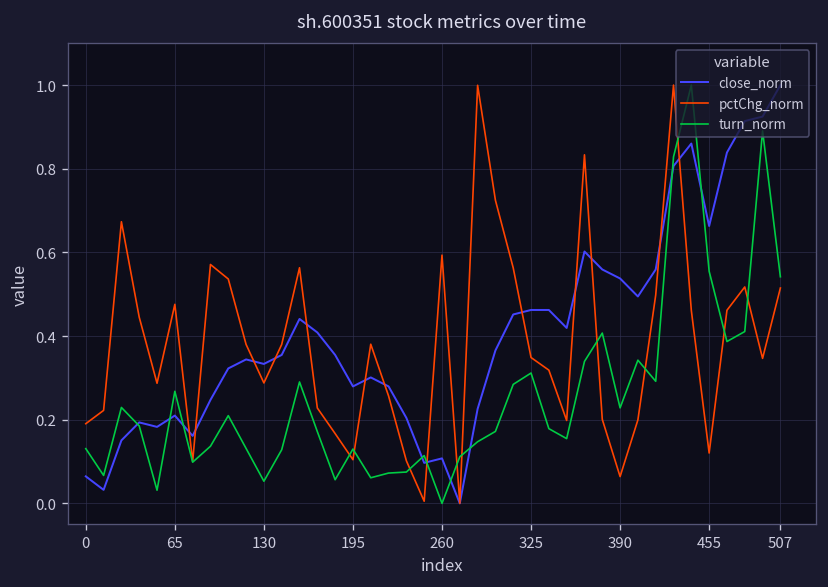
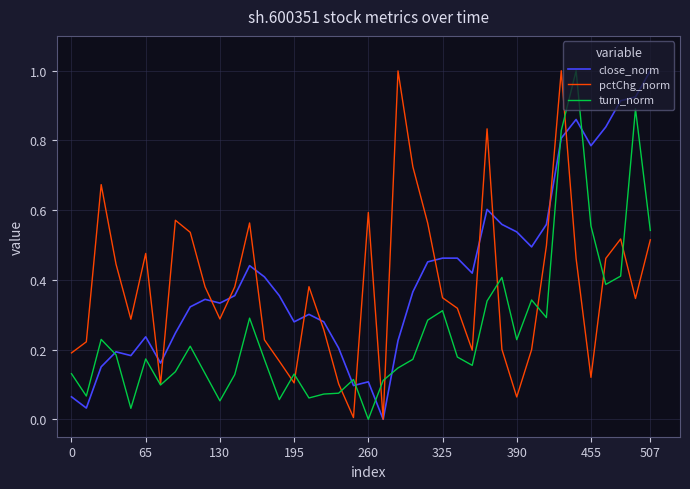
  {
    "close_norm": {
      "0": 0.06,
-     "65": 0.21,
+     "65": 0.24,
      "130": 0.33,
      "195": 0.28,
      "260": 0.11,
      "325": 0.46,
      "390": 0.54,
-     "455": 0.66
+     "455": 0.78
    },
    "pctChg_norm": {
      "0": 0.19,
      "65": 0.48,
      "130": 0.29,
      "195": 0.10,
      "260": 0.59,
      "325": 0.35,
      "390": 0.06,
      "455": 0.12,
      "507": 0.51
    },
    "turn_norm": {
      "0": 0.13,
-     "65": 0.27,
+     "65": 0.17,
      "130": 0.05,
      "195": 0.13,
      "260": 0.00,
      "325": 0.31,
      "390": 0.23,
      "455": 0.55,
      "507": 0.54
    }
  }
